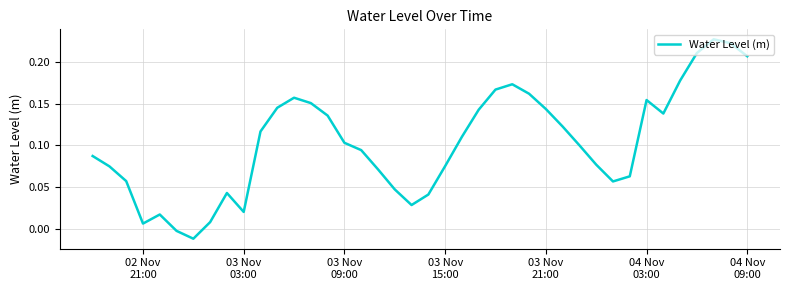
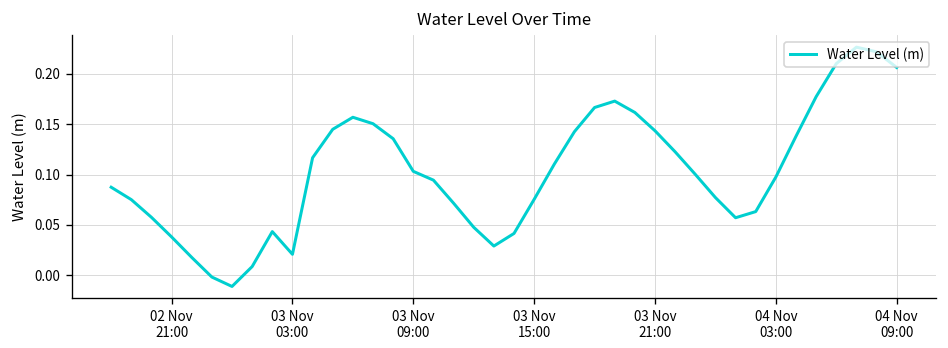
  {
-   "02 Nov 21:00": 0.01,
+   "02 Nov 21:00": 0.04,
    "03 Nov 03:00": 0.02,
    "03 Nov 09:00": 0.10,
    "03 Nov 15:00": 0.08,
    "03 Nov 21:00": 0.14,
-   "04 Nov 03:00": 0.15,
+   "04 Nov 03:00": 0.10,
    "04 Nov 09:00": 0.21
  }
